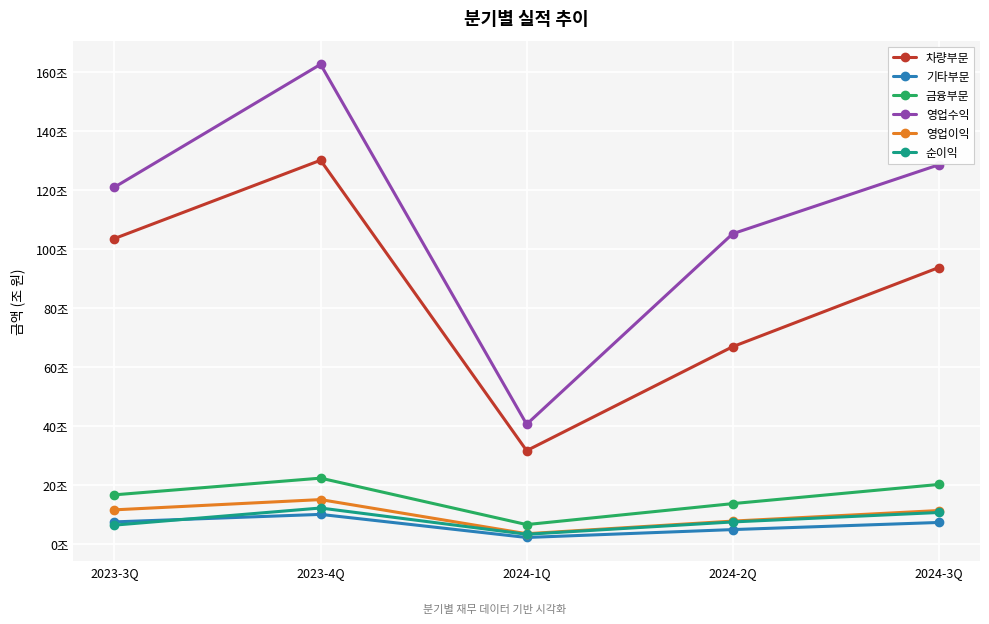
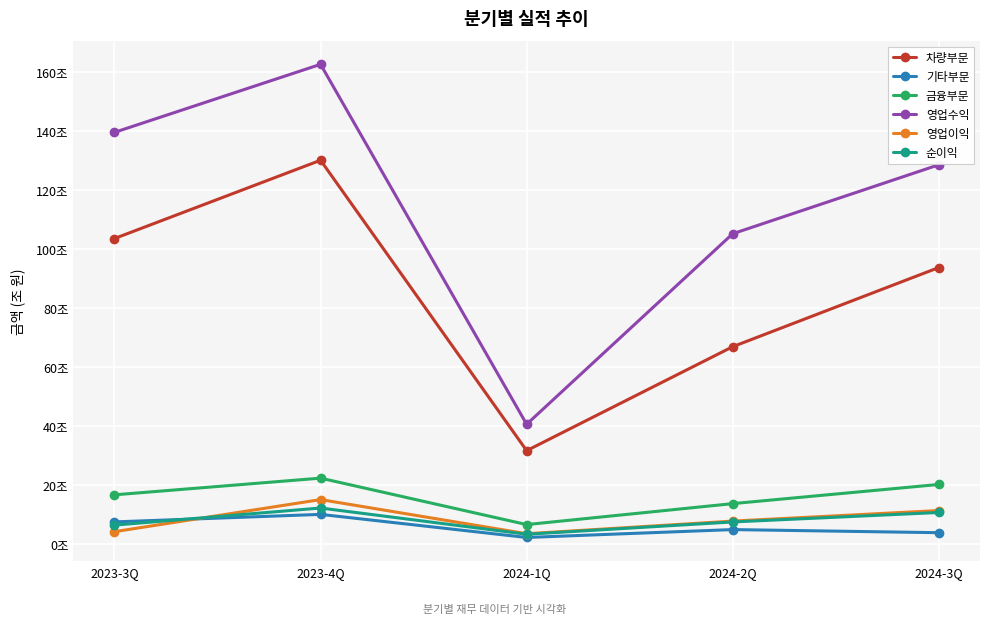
  {
    "차량부문": {
      "2023-3Q": "104조",
      "2023-4Q": "130조",
      "2024-1Q": "32조",
      "2024-2Q": "67조",
      "2024-3Q": "94조"
    },
    "기타부문": {
      "2023-3Q": "8조",
      "2023-4Q": "10조",
      "2024-1Q": "2조",
      "2024-2Q": "5조",
-     "2024-3Q": "7조"
+     "2024-3Q": "4조"
    },
    "영업수익": {
-     "2023-3Q": "121조",
+     "2023-3Q": "140조",
      "2023-4Q": "163조",
      "2024-1Q": "41조",
      "2024-2Q": "105조",
      "2024-3Q": "129조"
    },
    "영업이익": {
-     "2023-3Q": "12조",
+     "2023-3Q": "4조",
      "2023-4Q": "15조"
    }
  }
